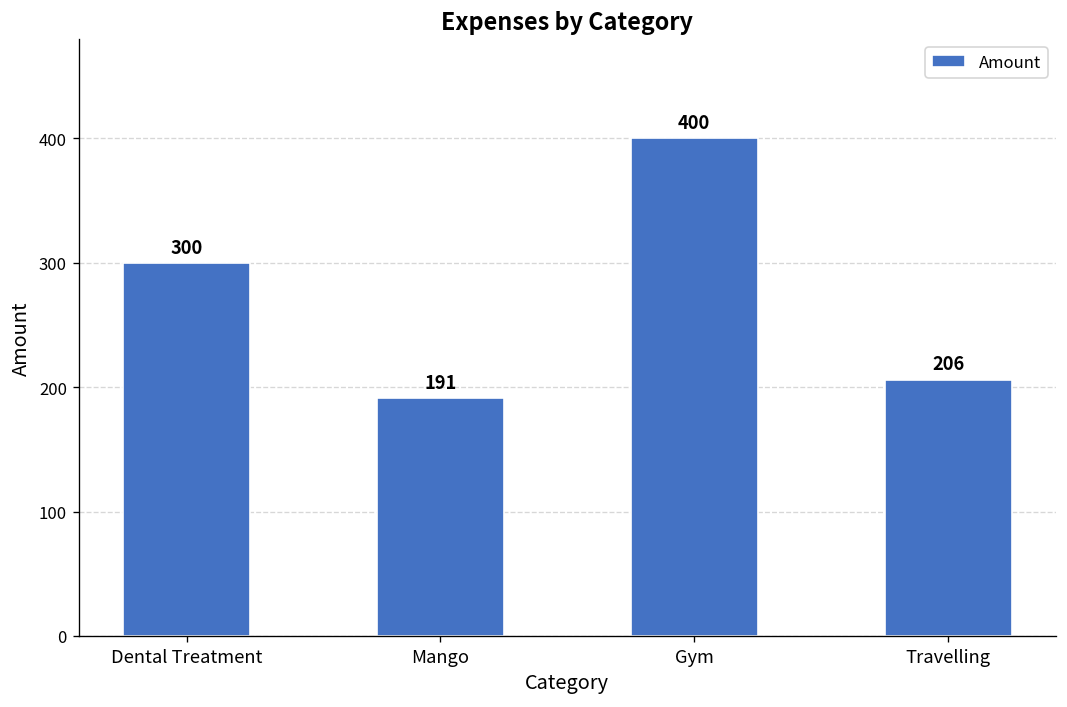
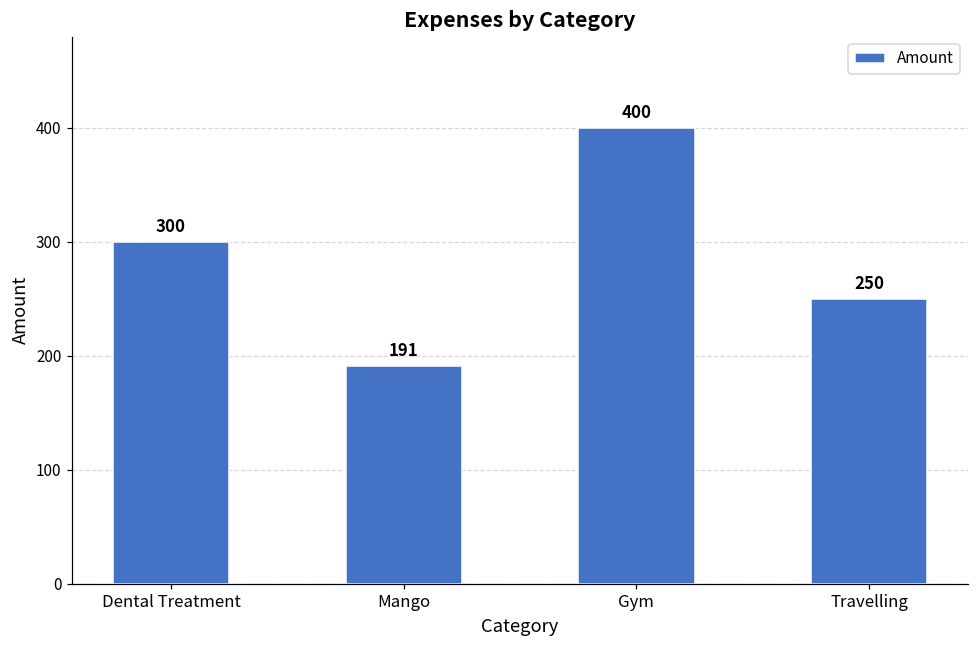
  {
    "Dental Treatment": 300,
    "Mango": 191,
    "Gym": 400,
-   "Travelling": 206
+   "Travelling": 250
  }
